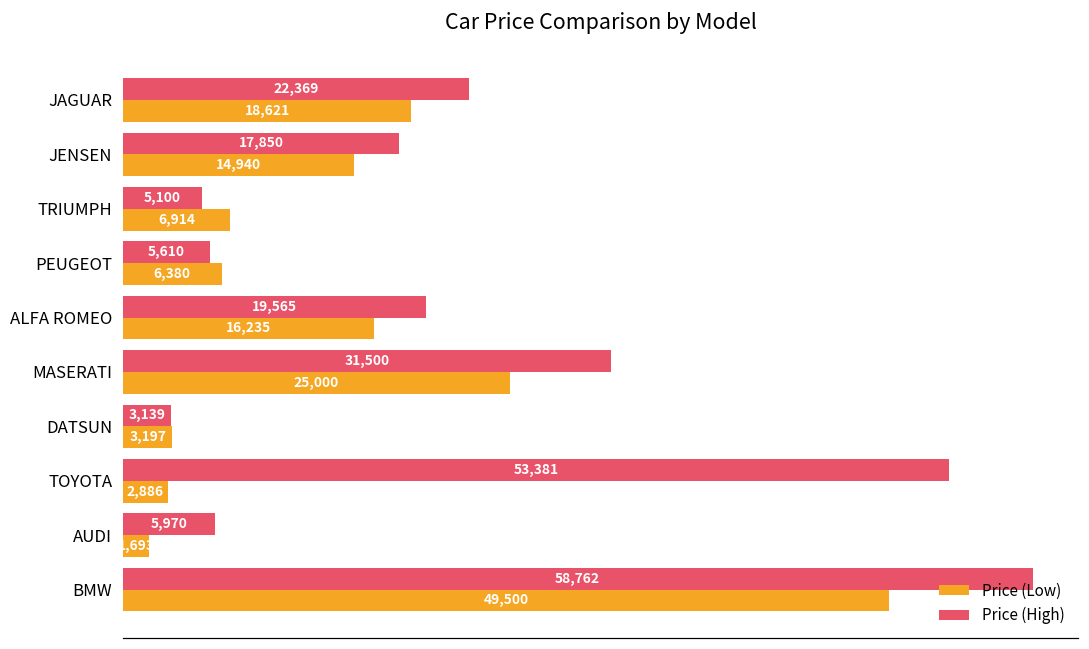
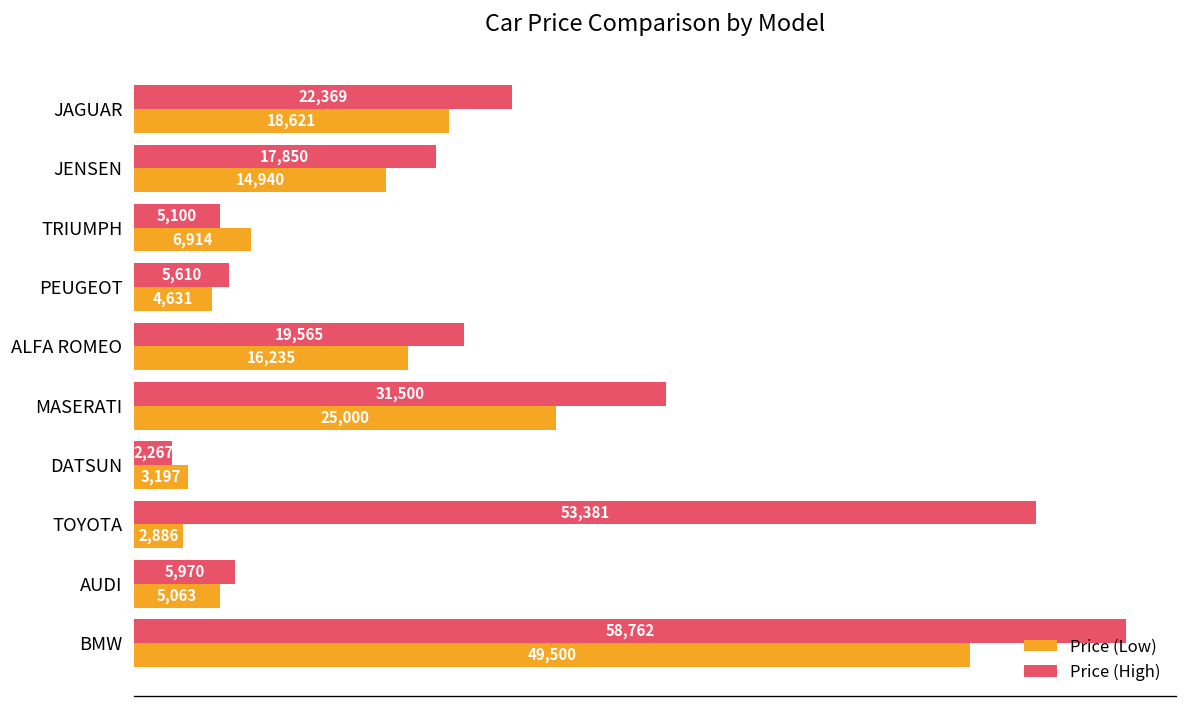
  {
    "Price (Low)": {
      "JAGUAR": "18,621",
      "JENSEN": "14,940",
      "TRIUMPH": "6,914",
-     "PEUGEOT": "6,380",
+     "PEUGEOT": "4,631",
      "ALFA ROMEO": "16,235",
      "MASERATI": "25,000",
      "DATSUN": "3,197",
      "TOYOTA": "2,886",
-     "AUDI": "1,693",
+     "AUDI": "5,063",
      "BMW": "49,500"
    },
    "Price (High)": {
      "JAGUAR": "22,369",
      "JENSEN": "17,850",
      "TRIUMPH": "5,100",
      "PEUGEOT": "5,610",
      "ALFA ROMEO": "19,565",
      "MASERATI": "31,500",
-     "DATSUN": "3,139",
+     "DATSUN": "2,267",
      "TOYOTA": "53,381",
      "AUDI": "5,970",
      "BMW": "58,762"
    }
  }
